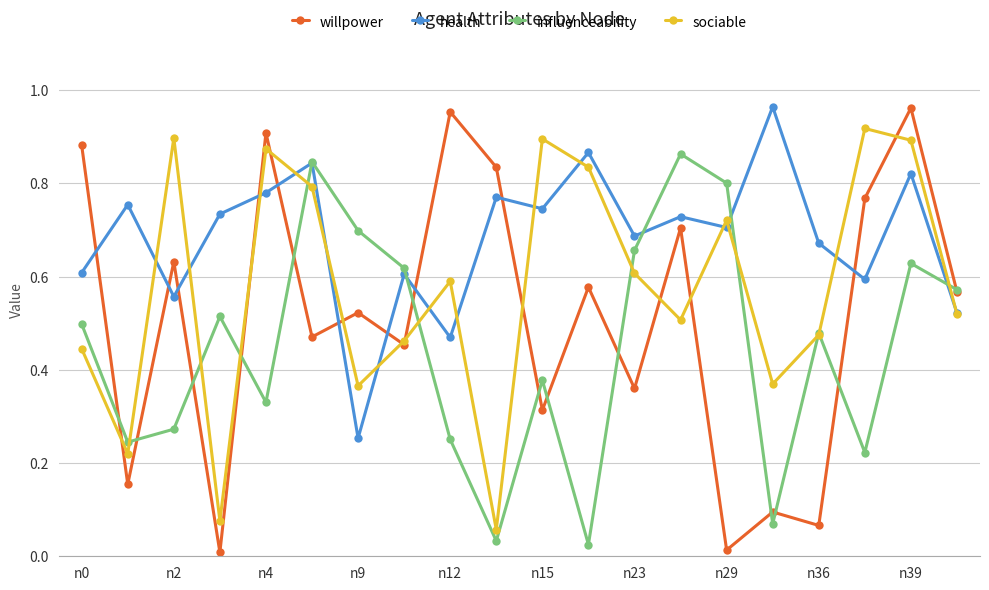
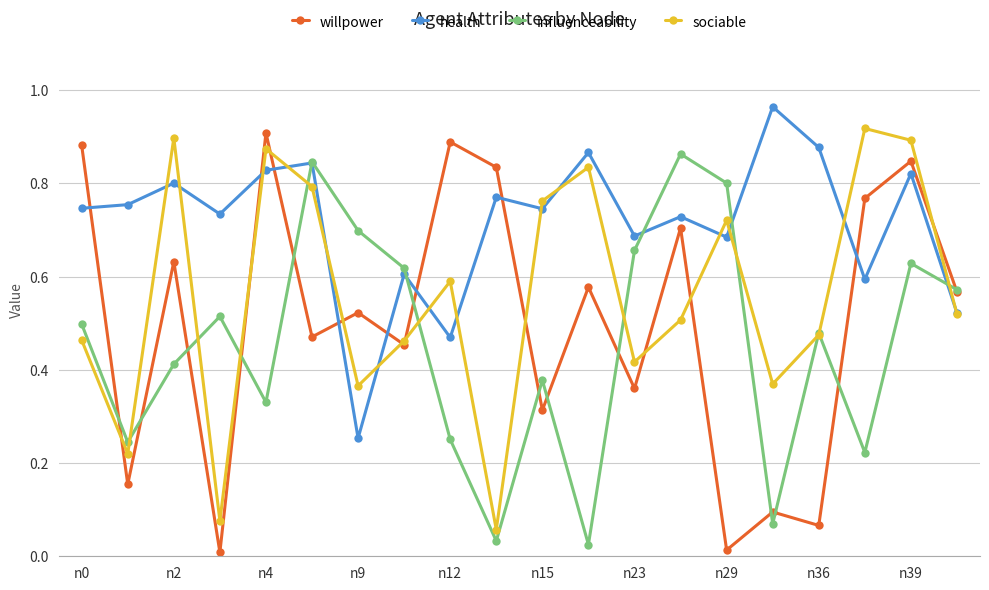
  {
    "willpower": {
      "n0": 0.88,
      "n2": 0.63,
      "n4": 0.91,
      "n9": 0.52,
-     "n12": 0.95,
+     "n12": 0.89,
      "n15": 0.31,
      "n23": 0.36,
      "n29": 0.01,
      "n36": 0.07,
-     "n39": 0.96
+     "n39": 0.85
    },
    "health": {
-     "n0": 0.61,
-     "n2": 0.56,
-     "n4": 0.78,
+     "n0": 0.75,
+     "n2": 0.80,
+     "n4": 0.83,
      "n9": 0.25,
      "n12": 0.47,
      "n15": 0.75,
      "n23": 0.69,
-     "n29": 0.71,
-     "n36": 0.67,
+     "n29": 0.68,
+     "n36": 0.88,
      "n39": 0.82
    },
    "influenceability": {
      "n0": 0.50,
-     "n2": 0.27,
+     "n2": 0.41,
      "n4": 0.33,
      "n9": 0.70,
      "n12": 0.25,
      "n15": 0.38,
      "n23": 0.66,
      "n29": 0.80,
      "n39": 0.63
    },
    "sociable": {
-     "n0": 0.45,
+     "n0": 0.46,
      "n2": 0.90,
      "n4": 0.87,
      "n9": 0.37,
      "n12": 0.59,
-     "n15": 0.90,
-     "n23": 0.61,
+     "n15": 0.76,
+     "n23": 0.42,
      "n29": 0.72,
      "n39": 0.89
    }
  }
